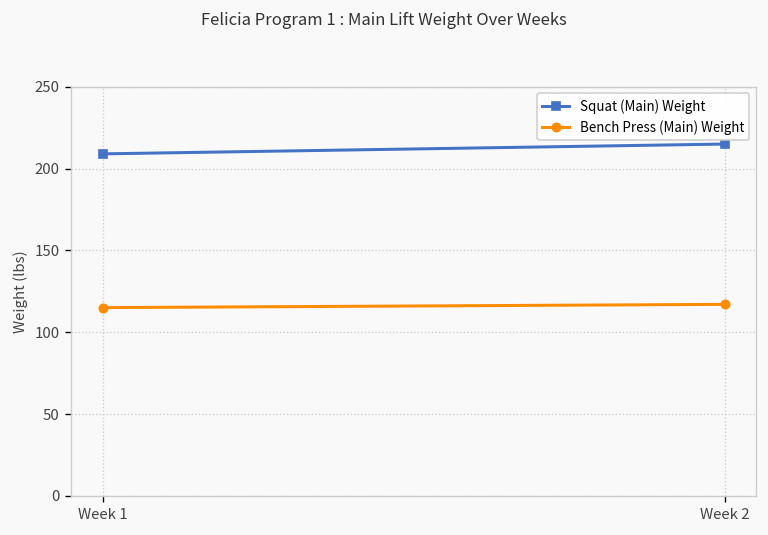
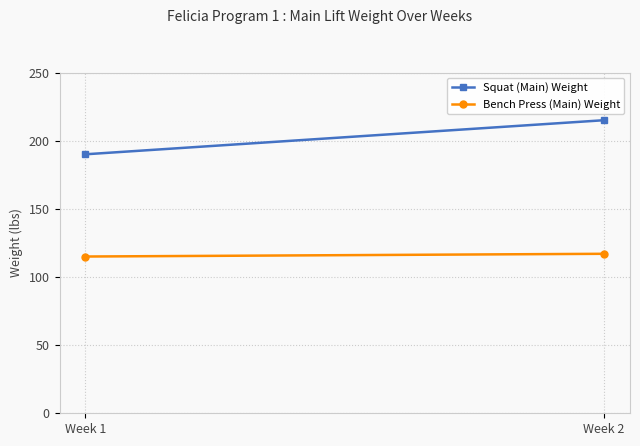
  {
    "Squat (Main) Weight": {
-     "Week 1": 209,
+     "Week 1": 190,
      "Week 2": 215
    },
    "Bench Press (Main) Weight": {
      "Week 1": 115,
      "Week 2": 117
    }
  }
